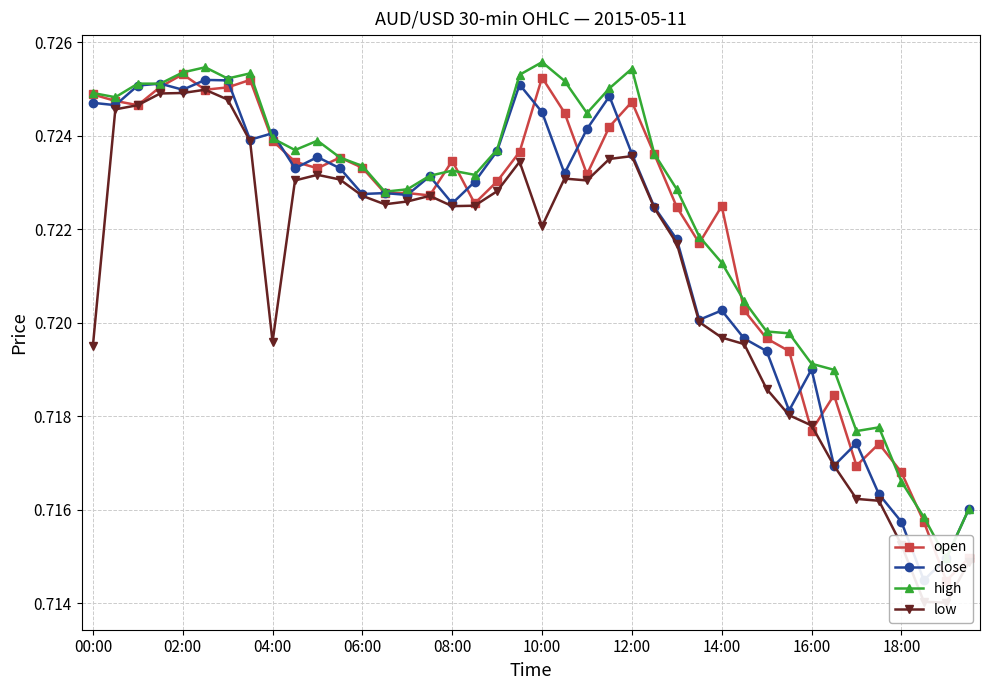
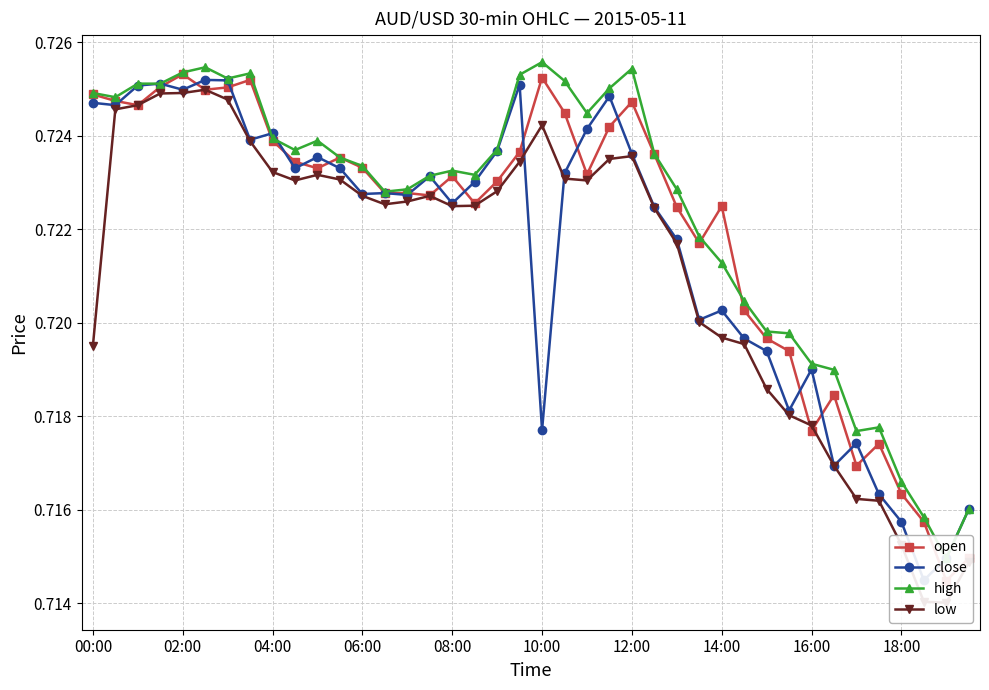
  {
    "open": {
-     "08:00": 0.7235,
+     "08:00": 0.7231,
      "10:00": 0.7252,
      "12:00": 0.7247,
      "14:00": 0.7225,
      "16:00": 0.7177,
-     "18:00": 0.7168
+     "18:00": 0.7163
    },
    "close": {
      "00:00": 0.7247,
      "02:00": 0.7250,
      "04:00": 0.7241,
      "08:00": 0.7226,
-     "10:00": 0.7245,
+     "10:00": 0.7177,
      "14:00": 0.7203,
      "16:00": 0.7190,
      "18:00": 0.7157
    },
    "high": {
      "08:00": 0.7233,
      "10:00": 0.7256,
      "12:00": 0.7254,
      "14:00": 0.7213,
      "16:00": 0.7191,
      "18:00": 0.7166
    },
    "low": {
      "00:00": 0.7195,
      "02:00": 0.7249,
-     "04:00": 0.7196,
+     "04:00": 0.7232,
      "08:00": 0.7225,
-     "10:00": 0.7221,
+     "10:00": 0.7242,
      "14:00": 0.7197,
      "16:00": 0.7178
    }
  }
